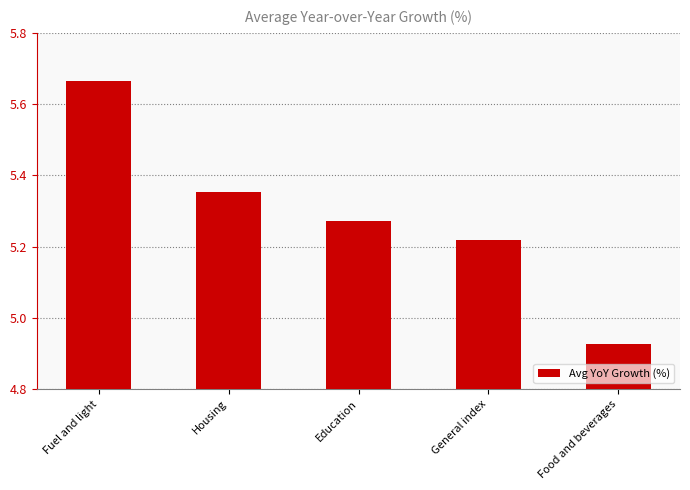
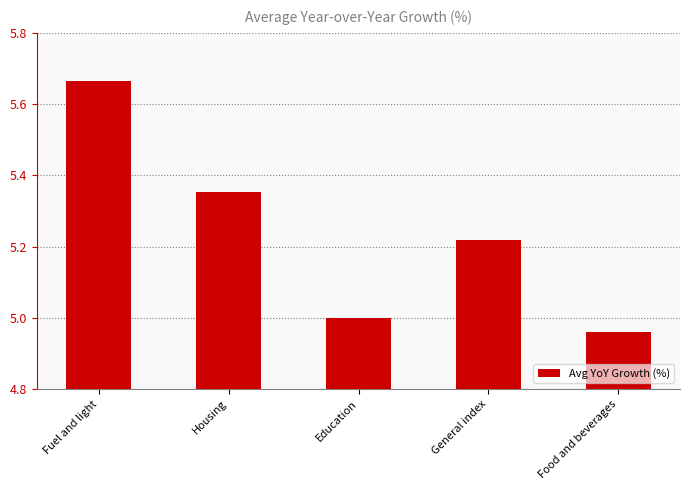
  {
    "Fuel and light": 5.67,
    "Housing": 5.35,
-   "Education": 5.27,
+   "Education": 5.00,
    "General index": 5.22,
-   "Food and beverages": 4.93
+   "Food and beverages": 4.96
  }
